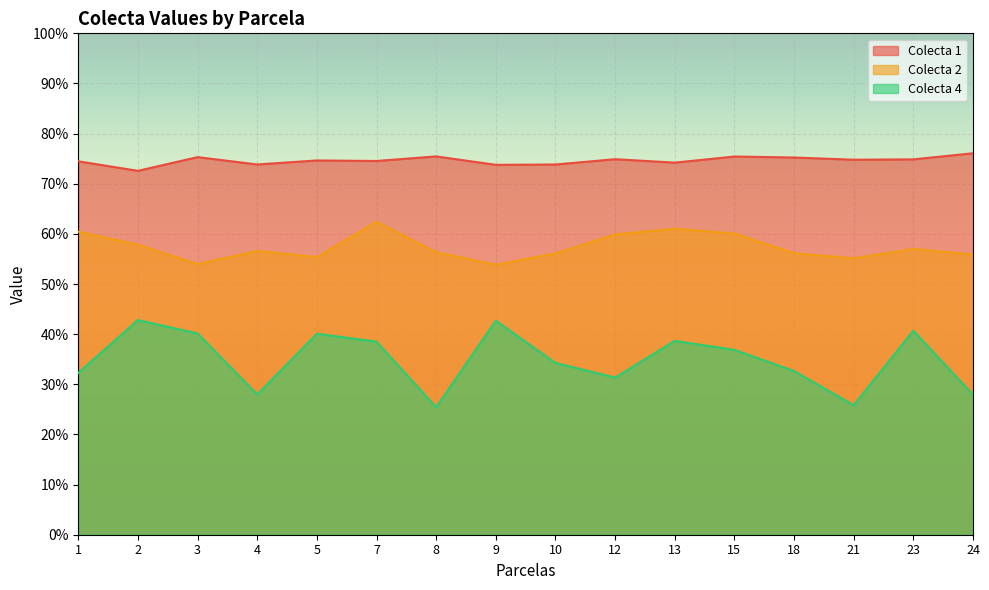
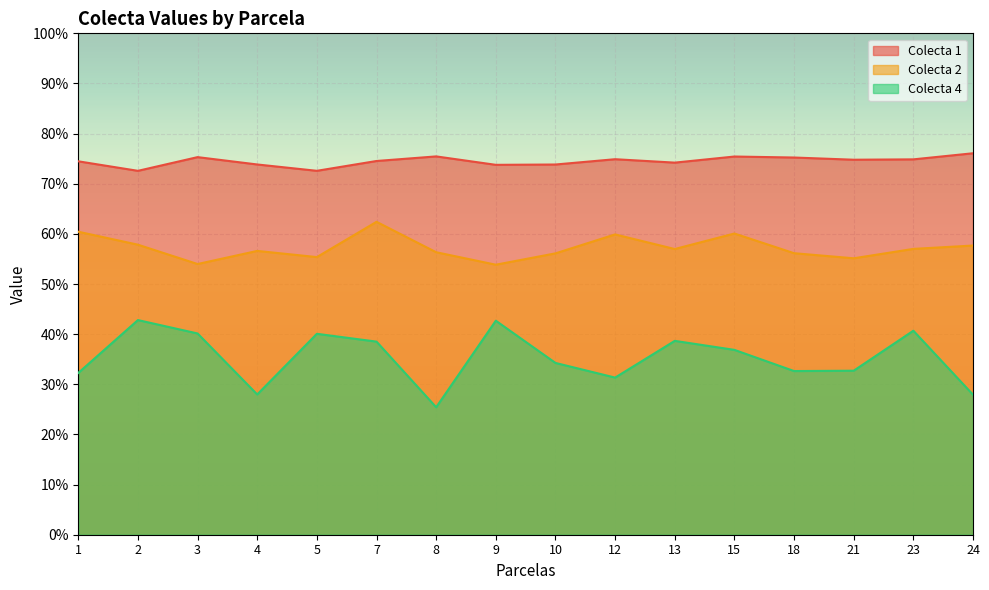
  {
    "Colecta 1": {
      "1": "74%",
      "2": "73%",
      "3": "75%",
      "4": "74%",
-     "5": "75%",
+     "5": "73%",
      "7": "75%",
      "8": "75%",
      "9": "74%",
      "10": "74%",
      "12": "75%",
      "13": "74%",
      "15": "75%",
      "18": "75%",
      "21": "75%",
      "23": "75%",
      "24": "76%"
    },
    "Colecta 2": {
      "1": "60%",
      "2": "58%",
      "3": "54%",
      "4": "57%",
      "5": "55%",
      "7": "62%",
      "8": "56%",
      "9": "54%",
      "10": "56%",
      "12": "60%",
-     "13": "61%",
+     "13": "57%",
      "15": "60%",
      "18": "56%",
      "21": "55%",
      "23": "57%",
-     "24": "56%"
+     "24": "58%"
    },
    "Colecta 4": {
      "1": "32%",
      "2": "43%",
      "3": "40%",
      "4": "28%",
      "5": "40%",
      "7": "39%",
      "8": "25%",
      "9": "43%",
      "10": "34%",
      "12": "31%",
      "13": "39%",
      "15": "37%",
      "18": "33%",
-     "21": "26%",
+     "21": "33%",
      "23": "41%",
      "24": "28%"
    }
  }
